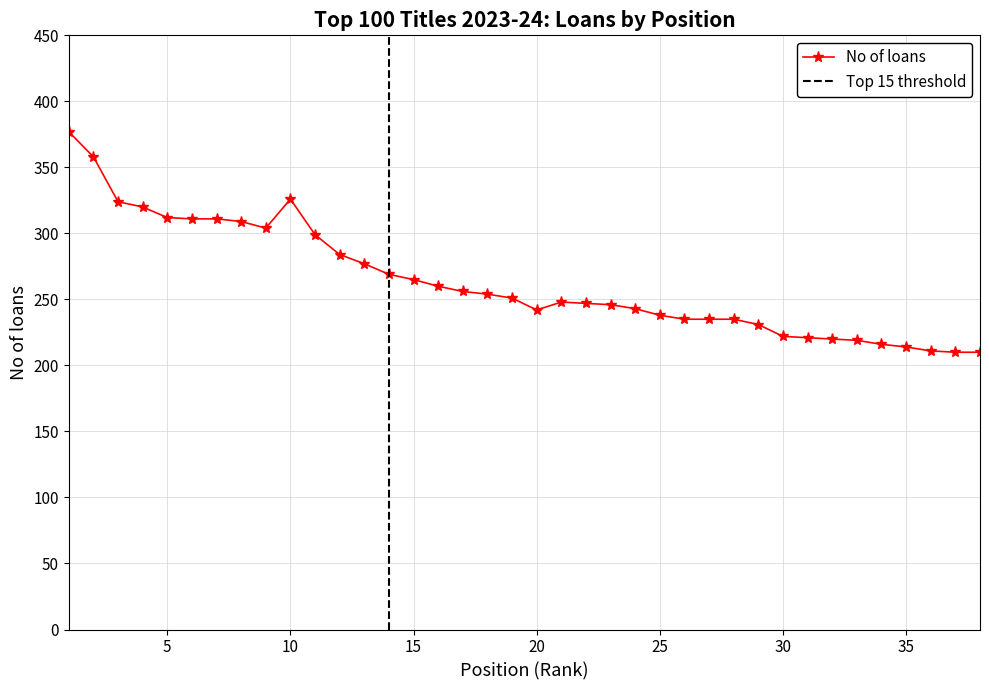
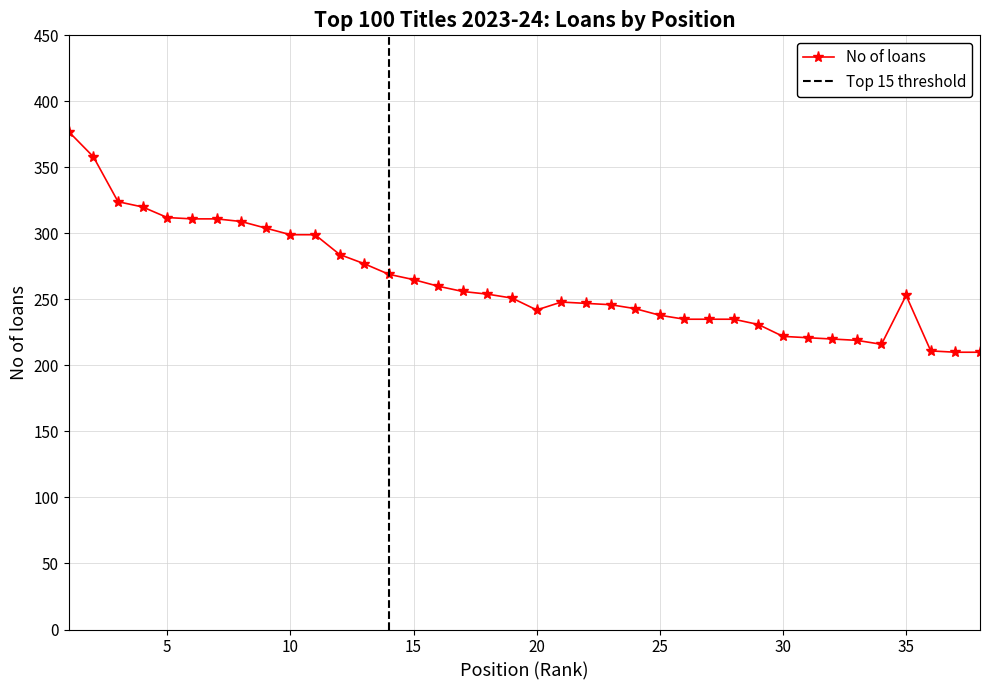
  {
    "5": 312,
-   "10": 326,
+   "10": 299,
    "15": 265,
    "20": 242,
    "25": 238,
    "30": 222,
-   "35": 214
+   "35": 253
  }
